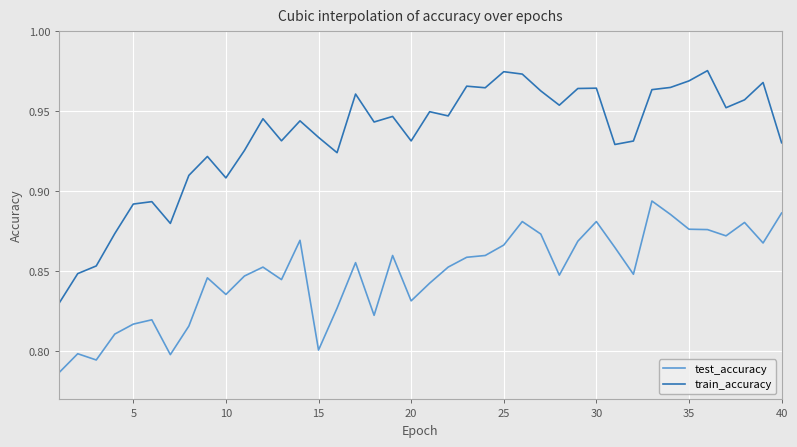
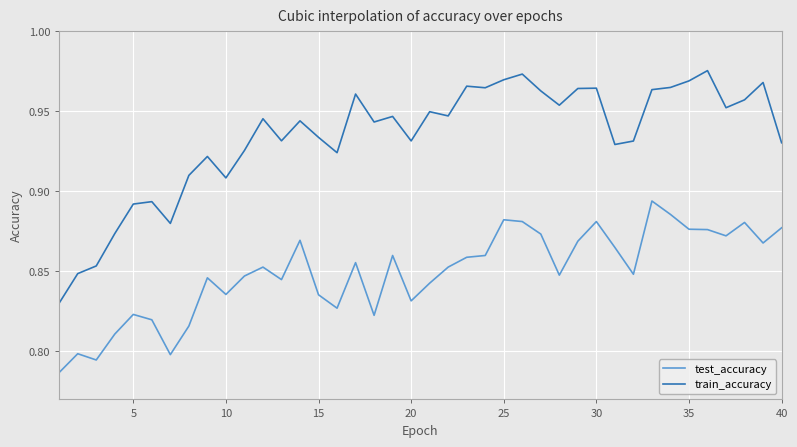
  {
    "test_accuracy": {
-     "5": 0.817,
+     "5": 0.823,
      "10": 0.836,
-     "15": 0.801,
+     "15": 0.835,
      "20": 0.832,
-     "25": 0.866,
+     "25": 0.882,
      "30": 0.881,
      "35": 0.876,
-     "40": 0.886
+     "40": 0.877
    },
    "train_accuracy": {
      "5": 0.892,
      "10": 0.908,
      "15": 0.934,
      "20": 0.932,
-     "25": 0.975,
+     "25": 0.970,
      "30": 0.964,
      "35": 0.969,
      "40": 0.930
    }
  }
